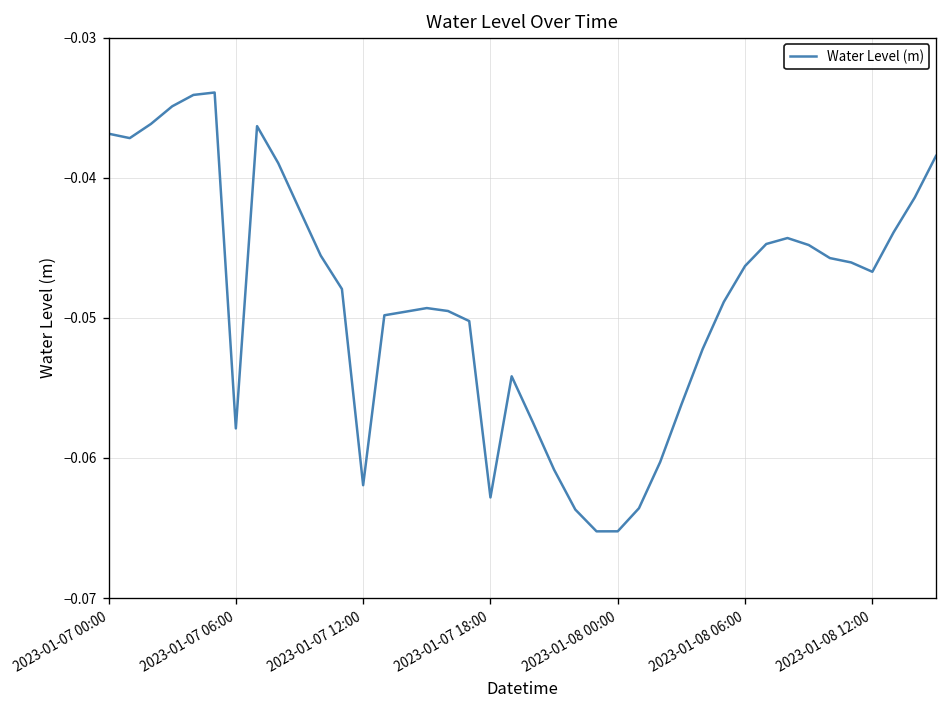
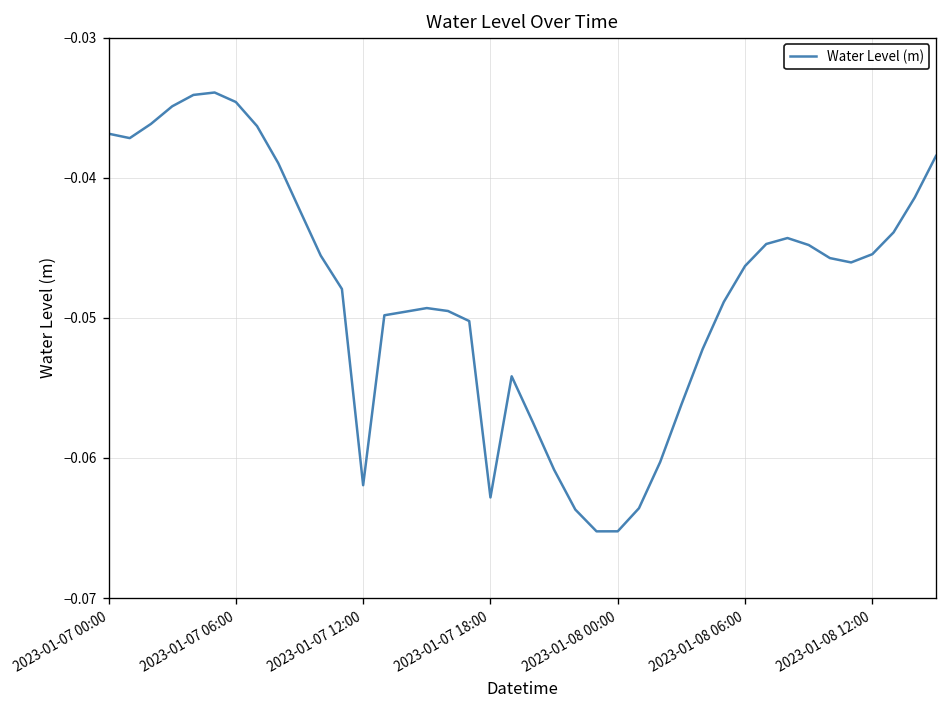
  {
    "2023-01-07 00:00": -0.0369,
-   "2023-01-07 06:00": -0.0579,
+   "2023-01-07 06:00": -0.0346,
    "2023-01-07 12:00": -0.0619,
    "2023-01-07 18:00": -0.0628,
    "2023-01-08 00:00": -0.0652,
    "2023-01-08 06:00": -0.0463,
-   "2023-01-08 12:00": -0.0467
+   "2023-01-08 12:00": -0.0455
  }
